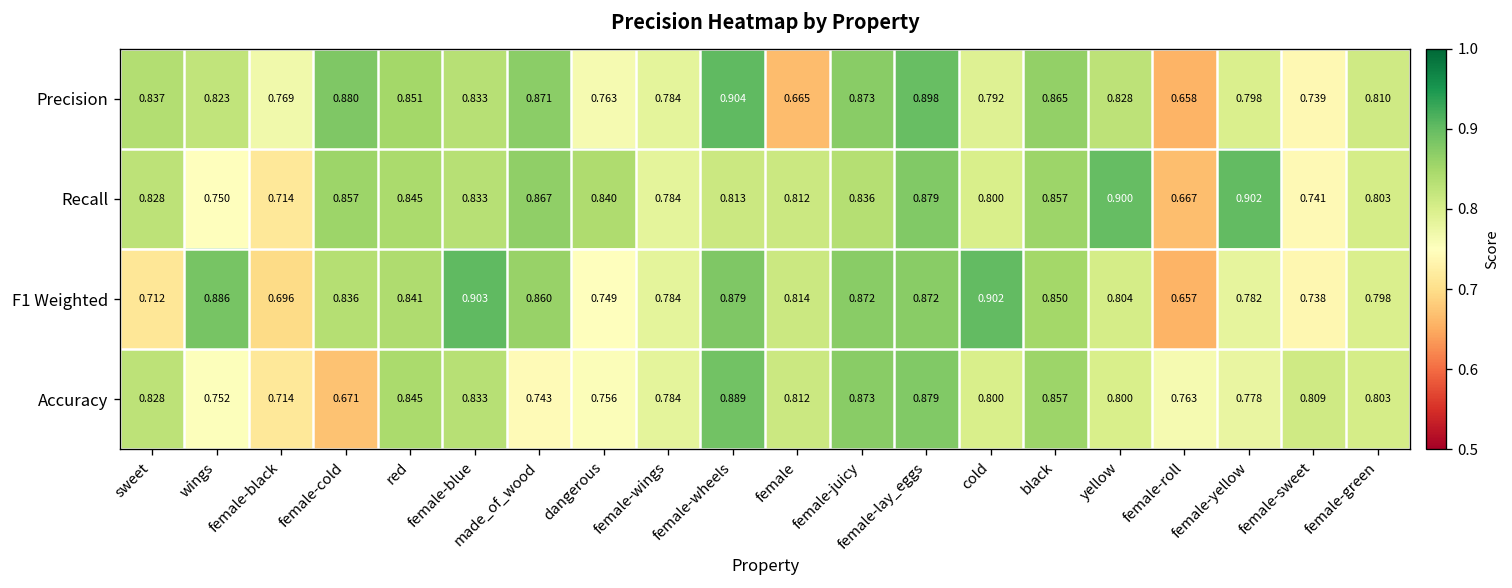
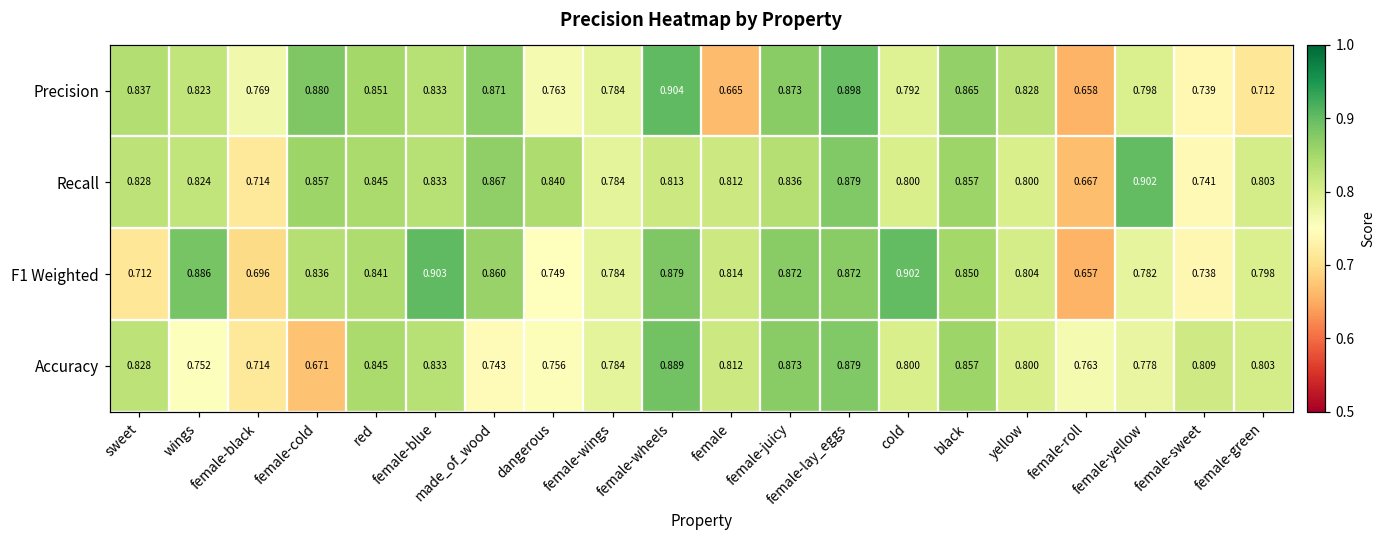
  {
    "Precision": {
      "sweet": 0.837,
      "wings": 0.823,
      "female-black": 0.769,
      "female-cold": 0.880,
      "red": 0.851,
      "female-blue": 0.833,
      "made_of_wood": 0.871,
      "dangerous": 0.763,
      "female-wings": 0.784,
      "female-wheels": 0.904,
      "female": 0.665,
      "female-juicy": 0.873,
      "female-lay_eggs": 0.898,
      "cold": 0.792,
      "black": 0.865,
      "yellow": 0.828,
      "female-roll": 0.658,
      "female-yellow": 0.798,
      "female-sweet": 0.739,
-     "female-green": 0.810
+     "female-green": 0.712
    },
    "Recall": {
      "sweet": 0.828,
-     "wings": 0.750,
+     "wings": 0.824,
      "female-black": 0.714,
      "female-cold": 0.857,
      "red": 0.845,
      "female-blue": 0.833,
      "made_of_wood": 0.867,
      "dangerous": 0.840,
      "female-wings": 0.784,
      "female-wheels": 0.813,
      "female": 0.812,
      "female-juicy": 0.836,
      "female-lay_eggs": 0.879,
      "cold": 0.800,
      "black": 0.857,
-     "yellow": 0.900,
+     "yellow": 0.800,
      "female-roll": 0.667,
      "female-yellow": 0.902,
      "female-sweet": 0.741,
      "female-green": 0.803
    },
    "F1 Weighted": {
      "sweet": 0.712,
      "wings": 0.886,
      "female-black": 0.696,
      "female-cold": 0.836,
      "red": 0.841,
      "female-blue": 0.903,
      "made_of_wood": 0.860,
      "dangerous": 0.749,
      "female-wings": 0.784,
      "female-wheels": 0.879,
      "female": 0.814,
      "female-juicy": 0.872,
      "female-lay_eggs": 0.872,
      "cold": 0.902,
      "black": 0.850,
      "yellow": 0.804,
      "female-roll": 0.657,
      "female-yellow": 0.782,
      "female-sweet": 0.738,
      "female-green": 0.798
    },
    "Accuracy": {
      "sweet": 0.828,
      "wings": 0.752,
      "female-black": 0.714,
      "female-cold": 0.671,
      "red": 0.845,
      "female-blue": 0.833,
      "made_of_wood": 0.743,
      "dangerous": 0.756,
      "female-wings": 0.784,
      "female-wheels": 0.889,
      "female": 0.812,
      "female-juicy": 0.873,
      "female-lay_eggs": 0.879,
      "cold": 0.800,
      "black": 0.857,
      "yellow": 0.800,
      "female-roll": 0.763,
      "female-yellow": 0.778,
      "female-sweet": 0.809,
      "female-green": 0.803
    }
  }
